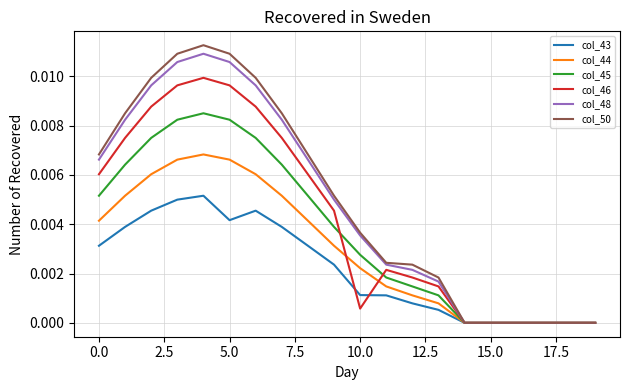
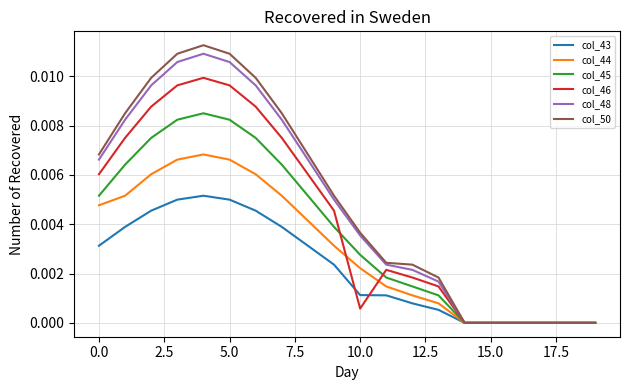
  {
    "col_43": {
      "0.0": 0.0031,
-     "5.0": 0.0042,
+     "5.0": 0.0050,
      "10.0": 0.0011
    },
    "col_44": {
-     "0.0": 0.0041,
+     "0.0": 0.0048,
      "5.0": 0.0066,
      "10.0": 0.0022
    },
    "col_45": {
      "0.0": 0.0052,
      "5.0": 0.0082,
      "10.0": 0.0028
    },
    "col_46": {
      "0.0": 0.0060,
      "5.0": 0.0096,
      "10.0": 0.0006
    },
    "col_48": {
      "0.0": 0.0066,
      "5.0": 0.0106,
      "10.0": 0.0035
    },
    "col_50": {
      "0.0": 0.0068,
      "5.0": 0.0109,
      "10.0": 0.0037
    }
  }
